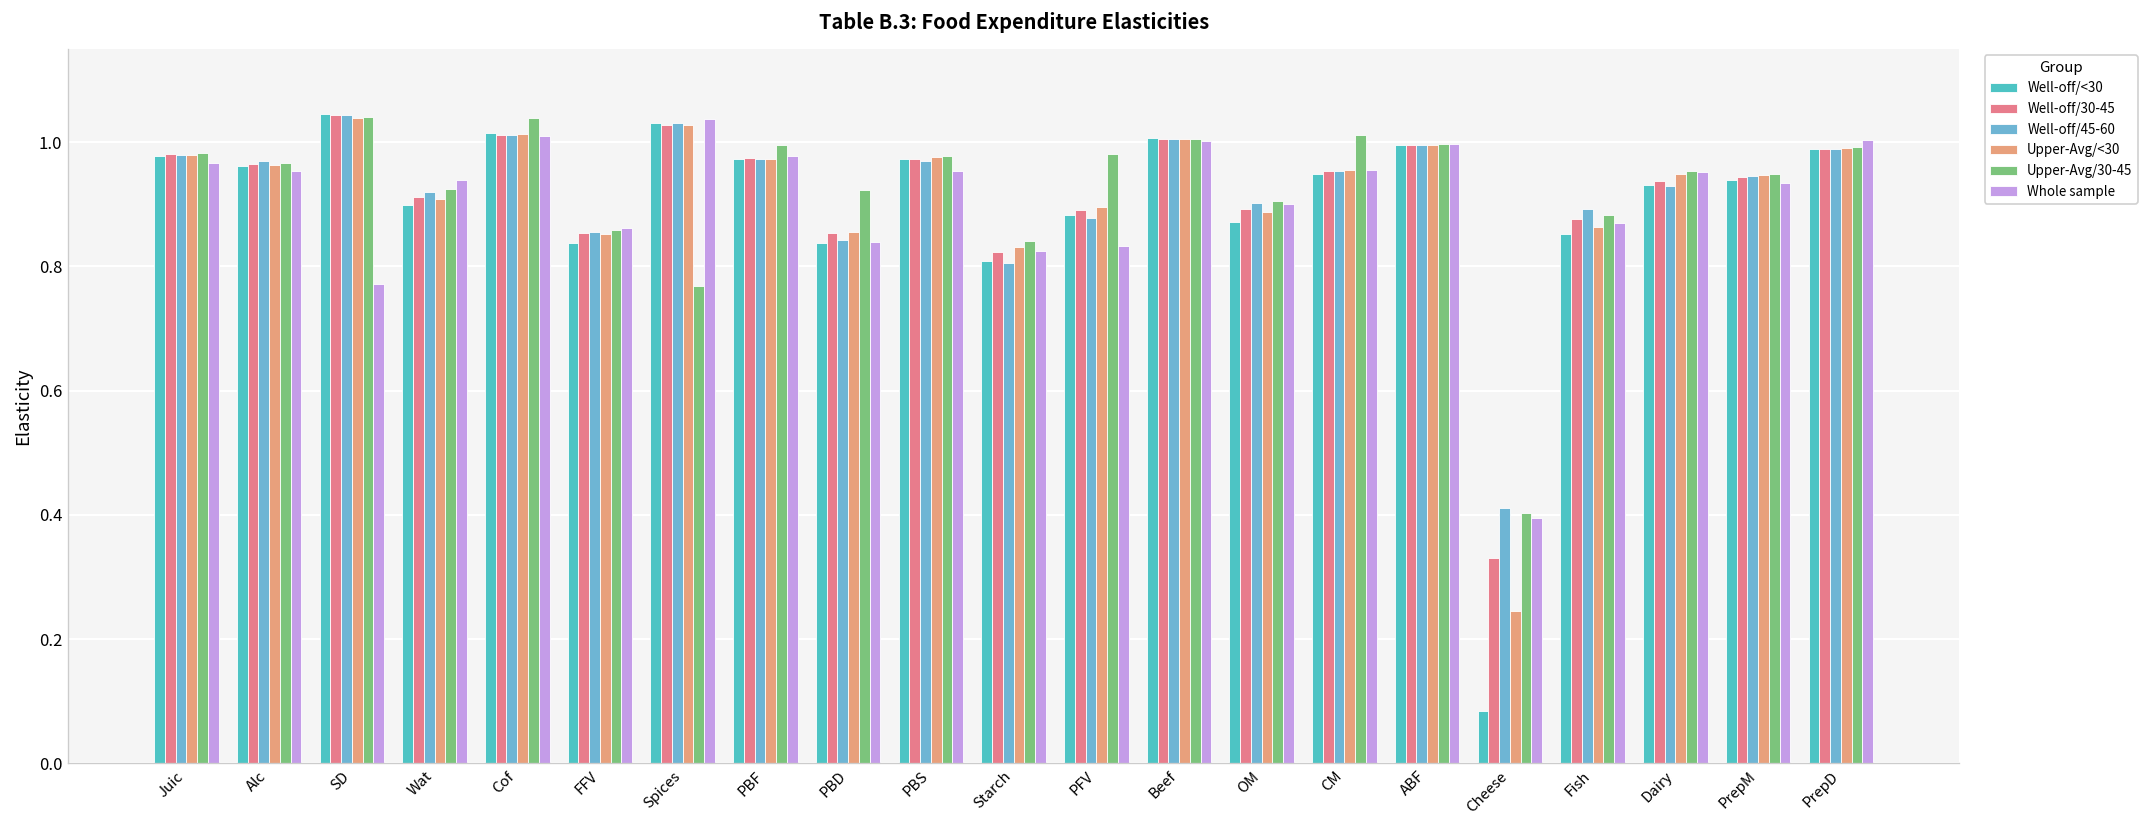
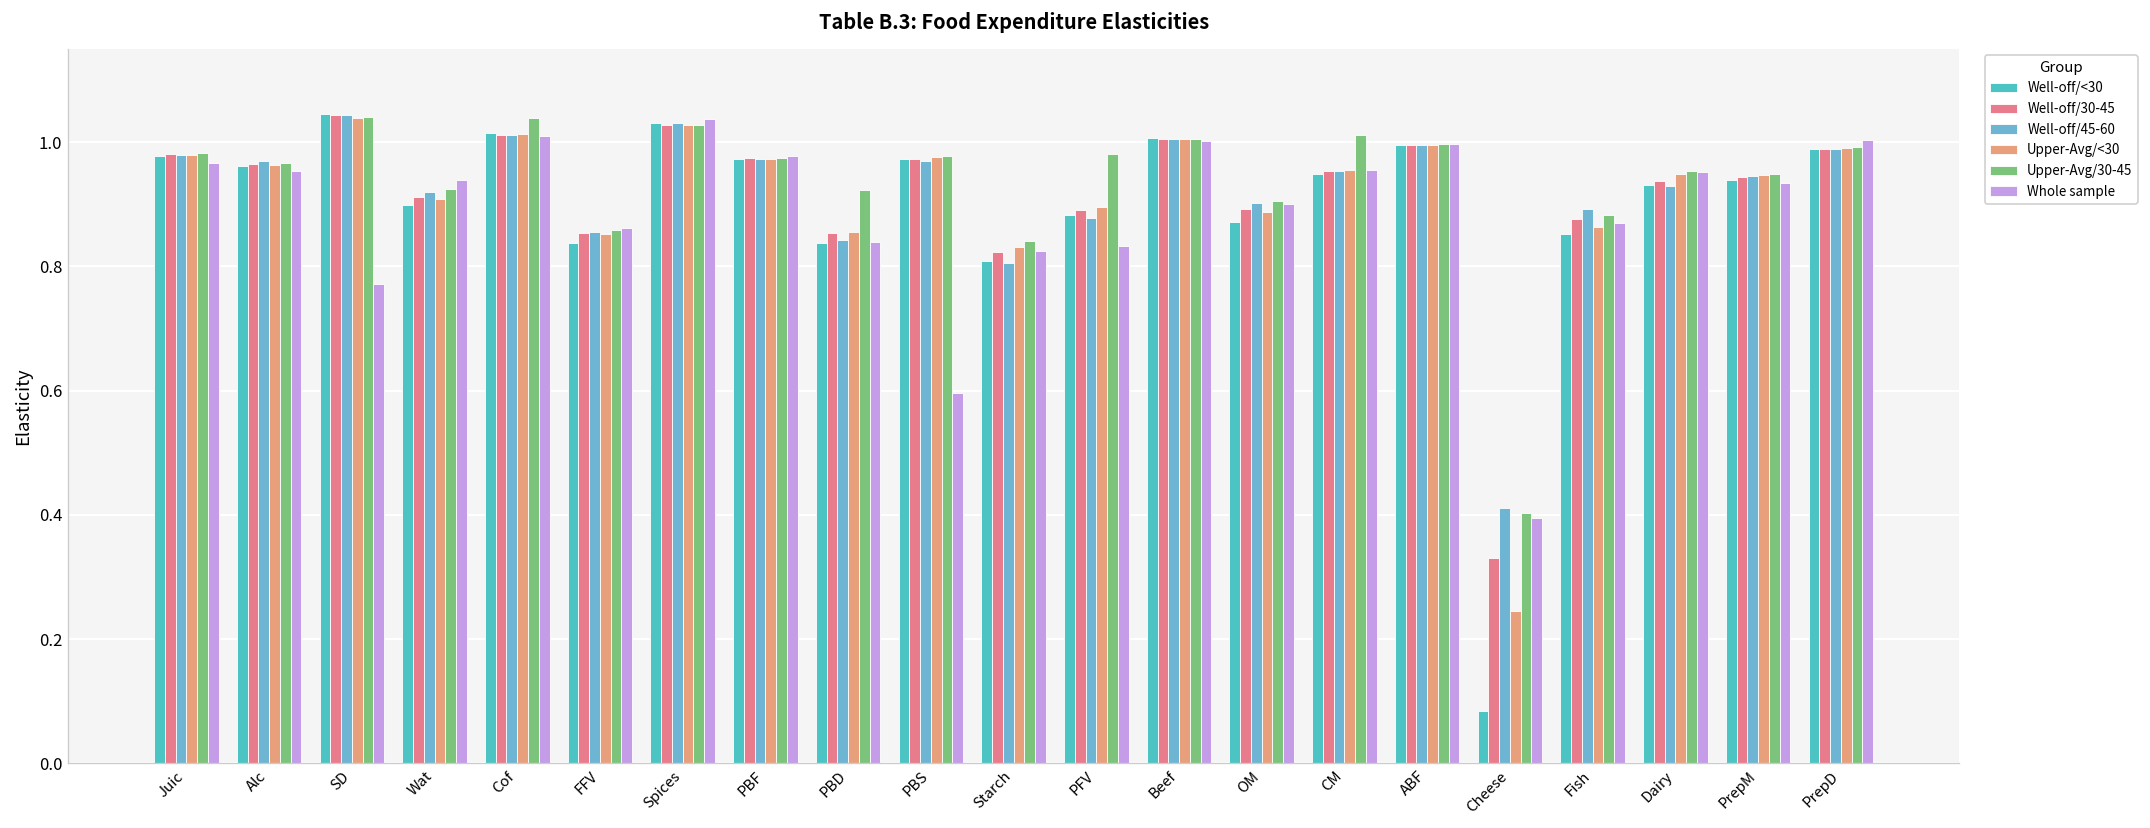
  {
    "Upper-Avg/30-45": {
      "Juic": 0.98,
      "Alc": 0.97,
      "SD": 1.04,
      "Wat": 0.92,
      "Cof": 1.04,
      "FFV": 0.86,
-     "Spices": 0.77,
-     "PBF": 1.00,
+     "Spices": 1.03,
+     "PBF": 0.97,
      "PBD": 0.92,
      "PBS": 0.98,
      "Starch": 0.84,
      "PFV": 0.98,
      "Beef": 1.01,
      "OM": 0.91,
      "CM": 1.01,
      "ABF": 1.00,
      "Cheese": 0.40,
      "Fish": 0.88,
      "Dairy": 0.95,
      "PrepM": 0.95,
      "PrepD": 0.99
    },
    "Whole sample": {
      "Juic": 0.97,
      "Alc": 0.95,
      "SD": 0.77,
      "Wat": 0.94,
      "Cof": 1.01,
      "FFV": 0.86,
      "Spices": 1.04,
      "PBF": 0.98,
      "PBD": 0.84,
-     "PBS": 0.95,
+     "PBS": 0.60,
      "Starch": 0.83,
      "PFV": 0.83,
      "Beef": 1.00,
      "OM": 0.90,
      "CM": 0.96,
      "ABF": 1.00,
      "Cheese": 0.40,
      "Fish": 0.87,
      "Dairy": 0.95,
      "PrepM": 0.93,
      "PrepD": 1.00
    }
  }
